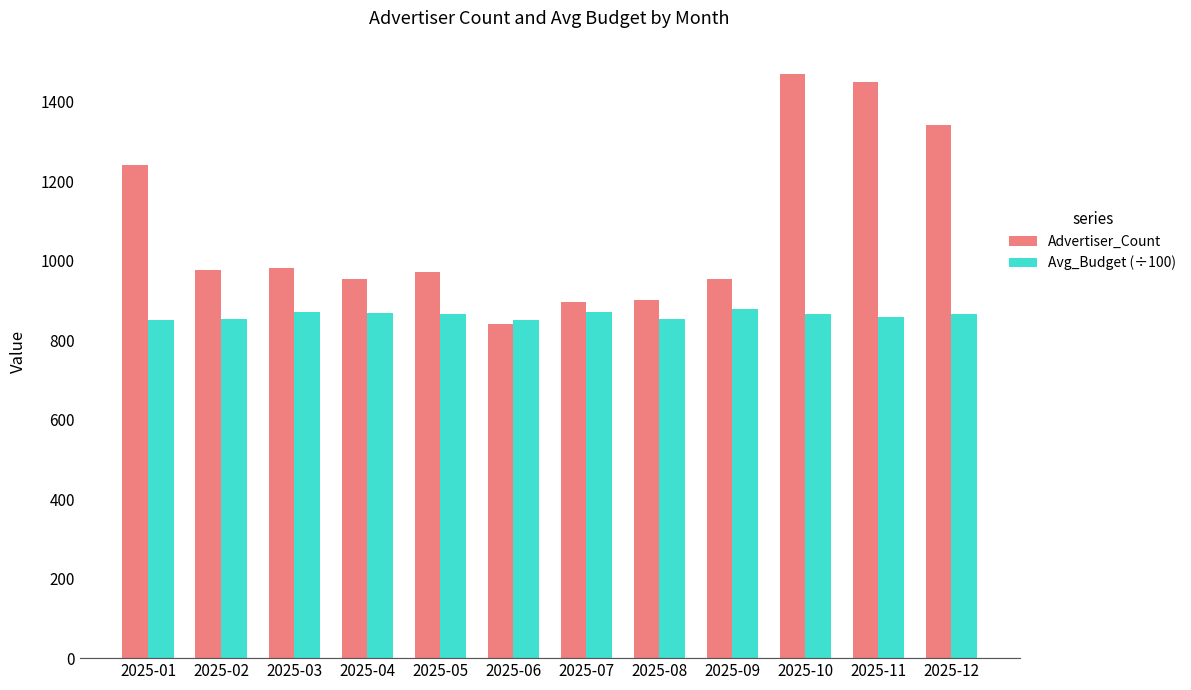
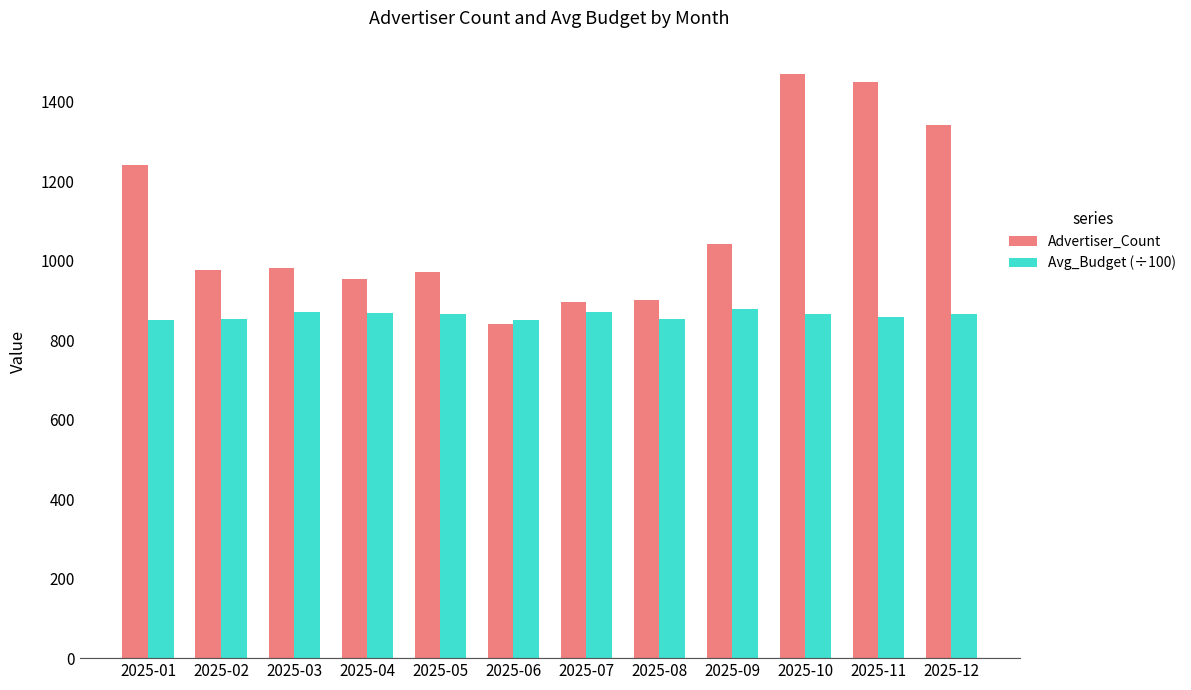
  {
    "Advertiser_Count": {
      "2025-01": 1240,
      "2025-02": 980,
      "2025-03": 980,
      "2025-04": 950,
      "2025-05": 970,
      "2025-06": 840,
      "2025-07": 900,
      "2025-08": 900,
-     "2025-09": 950,
+     "2025-09": 1040,
      "2025-10": 1470,
      "2025-11": 1450,
      "2025-12": 1340
    },
    "Avg_Budget (÷100)": {
      "2025-01": 850,
      "2025-02": 850,
      "2025-03": 870,
      "2025-04": 870,
      "2025-05": 870,
      "2025-06": 850,
      "2025-07": 870,
      "2025-08": 850,
      "2025-09": 880,
      "2025-10": 870,
      "2025-11": 860,
      "2025-12": 870
    }
  }
